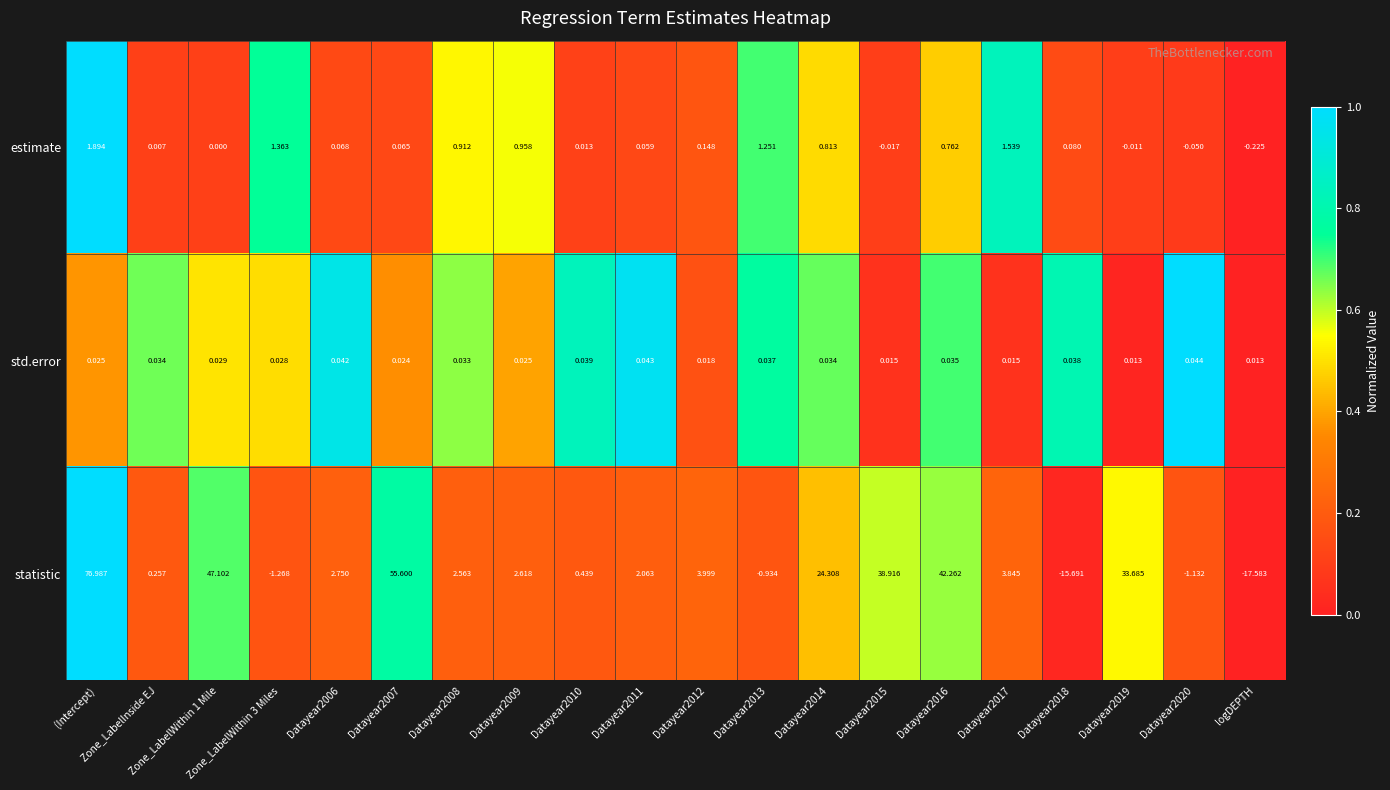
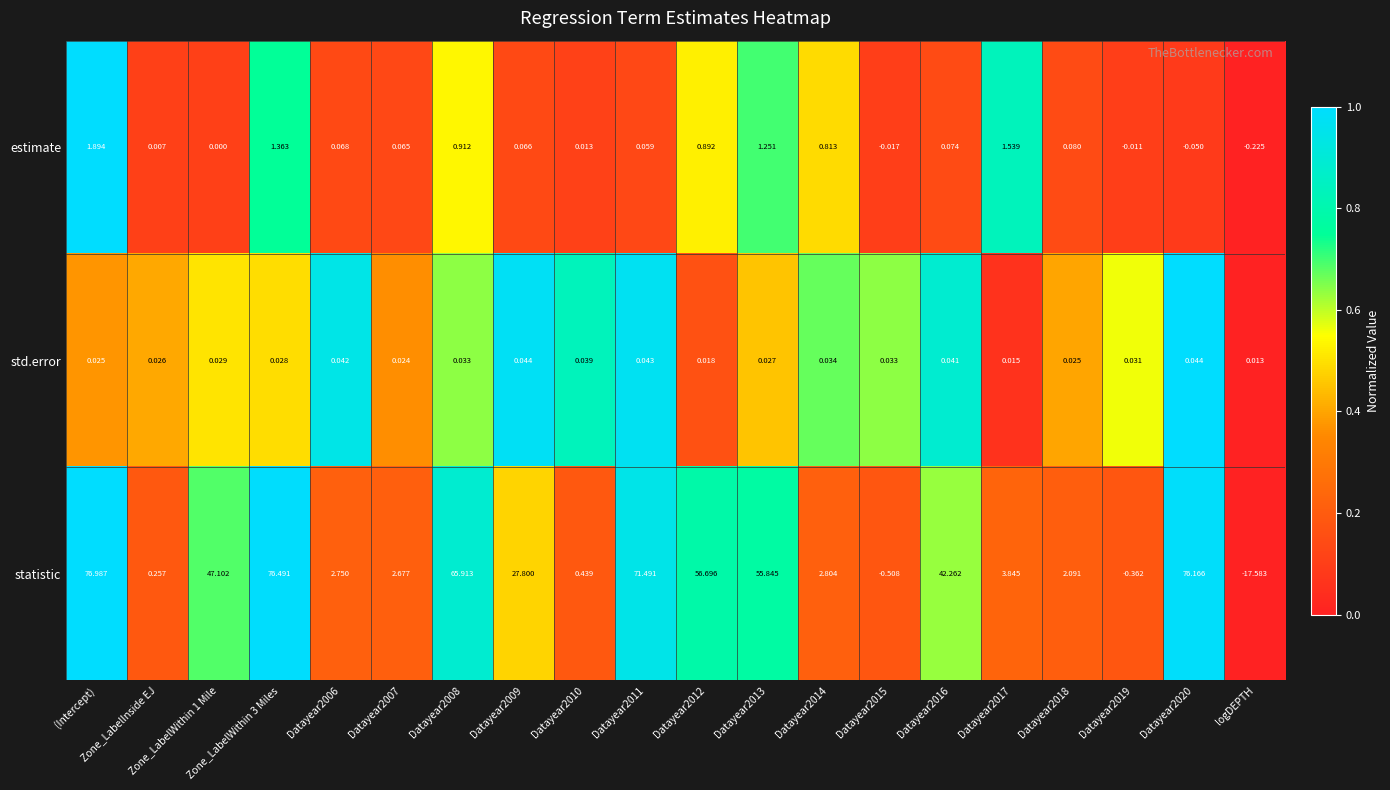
  {
    "estimate": {
      "(Intercept)": 1.894,
      "Zone_LabelInside EJ": 0.007,
      "Zone_LabelWithin 1 Mile": 0.000,
      "Zone_LabelWithin 3 Miles": 1.363,
      "Datayear2006": 0.068,
      "Datayear2007": 0.065,
      "Datayear2008": 0.912,
-     "Datayear2009": 0.958,
+     "Datayear2009": 0.066,
      "Datayear2010": 0.013,
      "Datayear2011": 0.059,
-     "Datayear2012": 0.148,
+     "Datayear2012": 0.892,
      "Datayear2013": 1.251,
      "Datayear2014": 0.813,
      "Datayear2015": -0.017,
-     "Datayear2016": 0.762,
+     "Datayear2016": 0.074,
      "Datayear2017": 1.539,
      "Datayear2018": 0.080,
      "Datayear2019": -0.011,
      "logDEPTH": -0.225
    },
    "std.error": {
      "(Intercept)": 0.025,
-     "Zone_LabelInside EJ": 0.034,
+     "Zone_LabelInside EJ": 0.026,
      "Zone_LabelWithin 1 Mile": 0.029,
      "Zone_LabelWithin 3 Miles": 0.028,
      "Datayear2006": 0.042,
      "Datayear2007": 0.024,
      "Datayear2008": 0.033,
-     "Datayear2009": 0.025,
+     "Datayear2009": 0.044,
      "Datayear2010": 0.039,
      "Datayear2011": 0.043,
      "Datayear2012": 0.018,
-     "Datayear2013": 0.037,
+     "Datayear2013": 0.027,
      "Datayear2014": 0.034,
-     "Datayear2015": 0.015,
-     "Datayear2016": 0.035,
+     "Datayear2015": 0.033,
+     "Datayear2016": 0.041,
      "Datayear2017": 0.015,
-     "Datayear2018": 0.038,
-     "Datayear2019": 0.013,
+     "Datayear2018": 0.025,
+     "Datayear2019": 0.031,
      "Datayear2020": 0.044,
      "logDEPTH": 0.013
    },
    "statistic": {
      "(Intercept)": 76.987,
      "Zone_LabelInside EJ": 0.257,
      "Zone_LabelWithin 1 Mile": 47.102,
-     "Zone_LabelWithin 3 Miles": -1.268,
+     "Zone_LabelWithin 3 Miles": 76.491,
      "Datayear2006": 2.750,
-     "Datayear2007": 55.600,
-     "Datayear2008": 2.563,
-     "Datayear2009": 2.618,
+     "Datayear2007": 2.677,
+     "Datayear2008": 65.913,
+     "Datayear2009": 27.800,
      "Datayear2010": 0.439,
-     "Datayear2011": 2.063,
-     "Datayear2012": 3.999,
-     "Datayear2013": -0.934,
-     "Datayear2014": 24.308,
-     "Datayear2015": 38.916,
+     "Datayear2011": 71.491,
+     "Datayear2012": 56.696,
+     "Datayear2013": 55.845,
+     "Datayear2014": 2.804,
+     "Datayear2015": -0.508,
      "Datayear2016": 42.262,
      "Datayear2017": 3.845,
-     "Datayear2018": -15.691,
-     "Datayear2019": 33.685,
-     "Datayear2020": -1.132,
+     "Datayear2018": 2.091,
+     "Datayear2019": -0.362,
+     "Datayear2020": 76.166,
      "logDEPTH": -17.583
    }
  }
